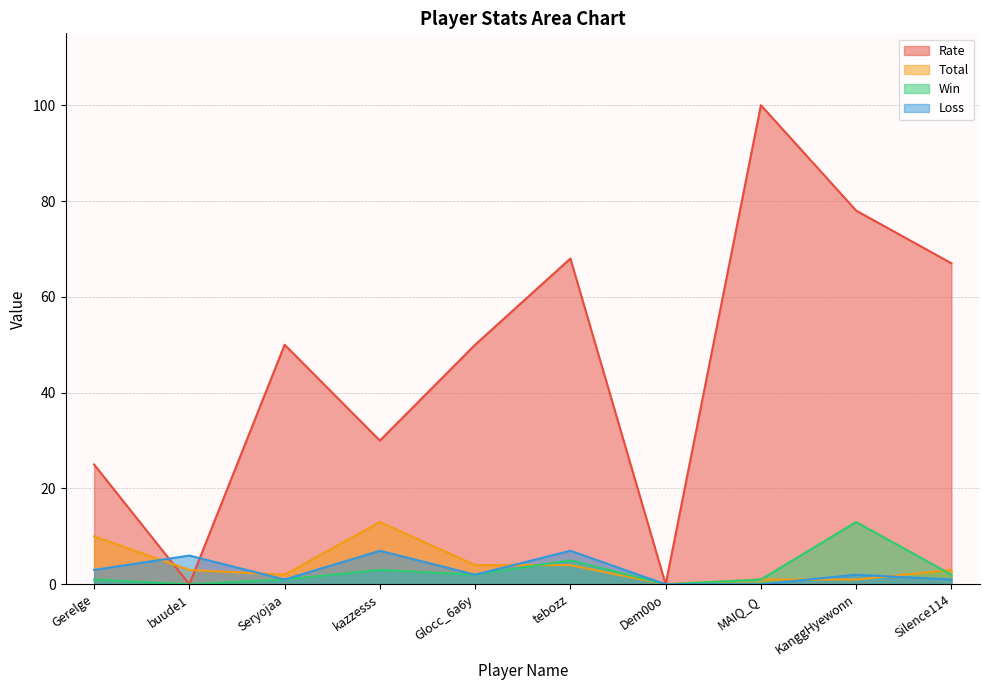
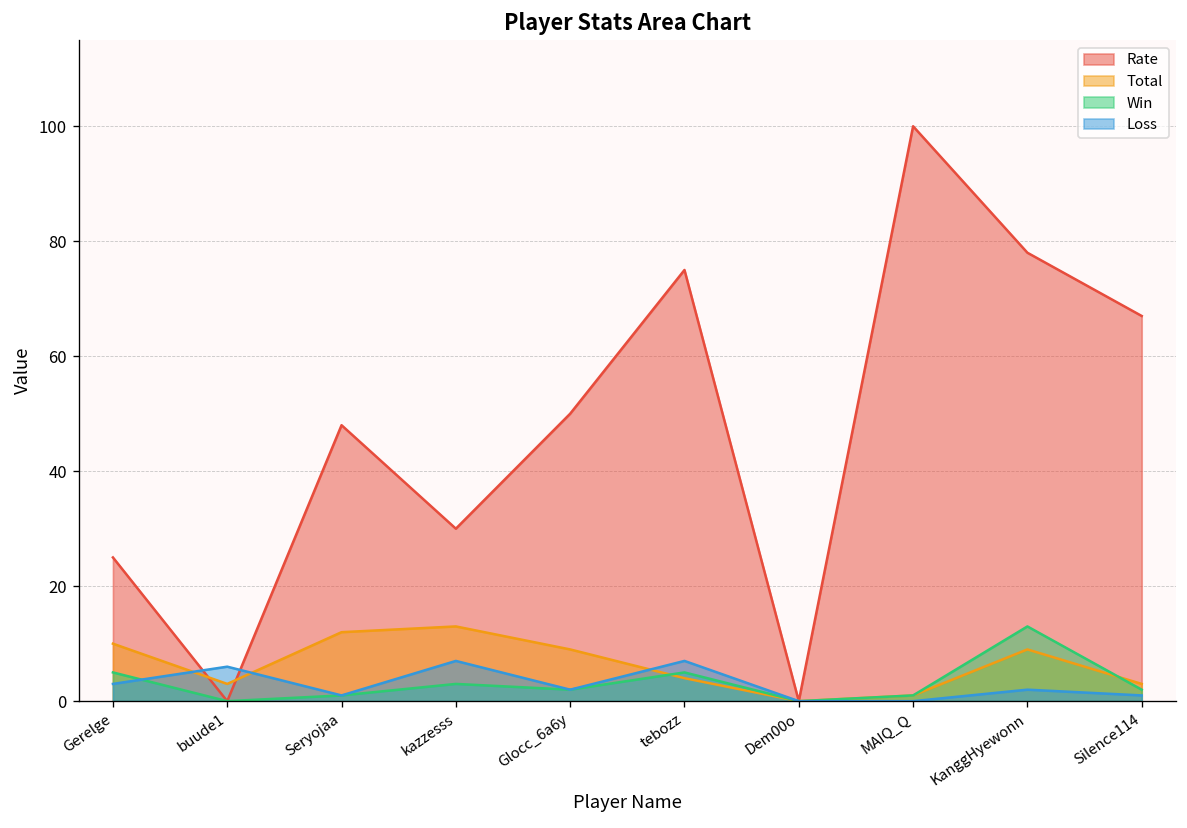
  {
    "Rate": {
      "Gerelge": 25,
-     "Seryojaa": 50,
+     "Seryojaa": 48,
      "kazzesss": 30,
      "Glocc_6a6y": 50,
-     "tebozz": 68,
+     "tebozz": 75,
      "MAIQ_Q": 100,
      "KanggHyewonn": 78,
      "Silence114": 67
    },
    "Total": {
      "Gerelge": 10,
      "buude1": 3,
-     "Seryojaa": 2,
+     "Seryojaa": 12,
      "kazzesss": 13,
-     "Glocc_6a6y": 4,
+     "Glocc_6a6y": 9,
      "tebozz": 4,
-     "KanggHyewonn": 1,
+     "KanggHyewonn": 9,
      "Silence114": 3
    },
    "Win": {
-     "Gerelge": 1,
+     "Gerelge": 5,
      "kazzesss": 3,
      "tebozz": 5,
      "KanggHyewonn": 13,
      "Silence114": 2
    },
    "Loss": {
      "Gerelge": 3,
      "buude1": 6,
      "kazzesss": 7,
      "tebozz": 7,
      "MAIQ_Q": 0,
      "KanggHyewonn": 2,
      "Silence114": 1
    }
  }
